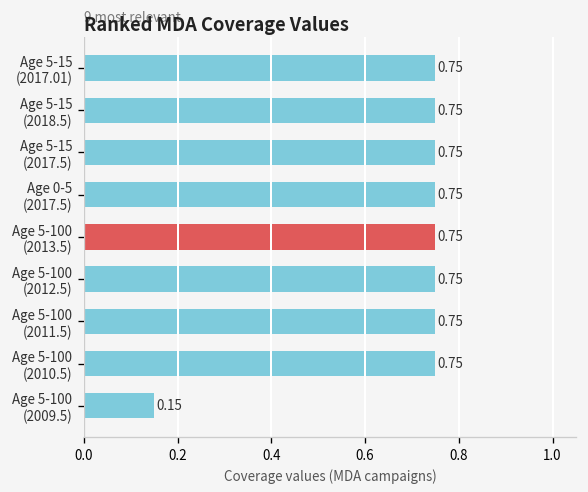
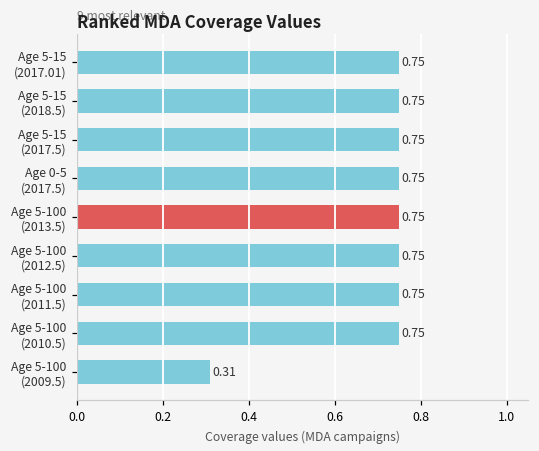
  {
    "Age 5-15 (2017.01)": 0.75,
    "Age 5-15 (2018.5)": 0.75,
    "Age 5-15 (2017.5)": 0.75,
    "Age 0-5 (2017.5)": 0.75,
    "Age 5-100 (2013.5)": 0.75,
    "Age 5-100 (2012.5)": 0.75,
    "Age 5-100 (2011.5)": 0.75,
    "Age 5-100 (2010.5)": 0.75,
-   "Age 5-100 (2009.5)": 0.15
+   "Age 5-100 (2009.5)": 0.31
  }
